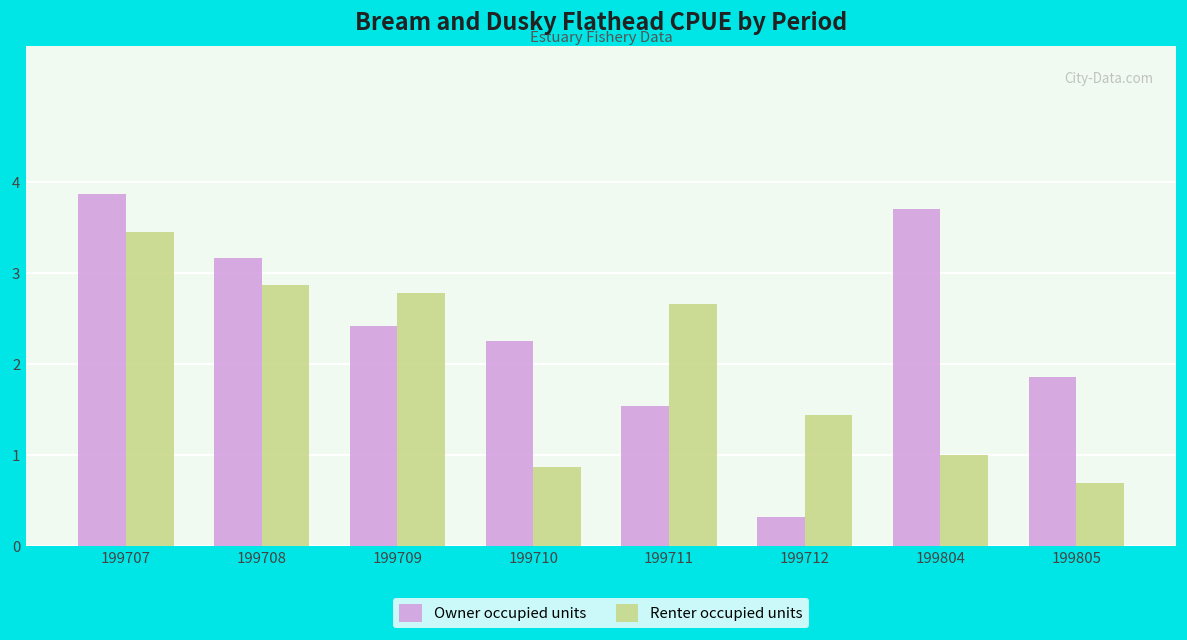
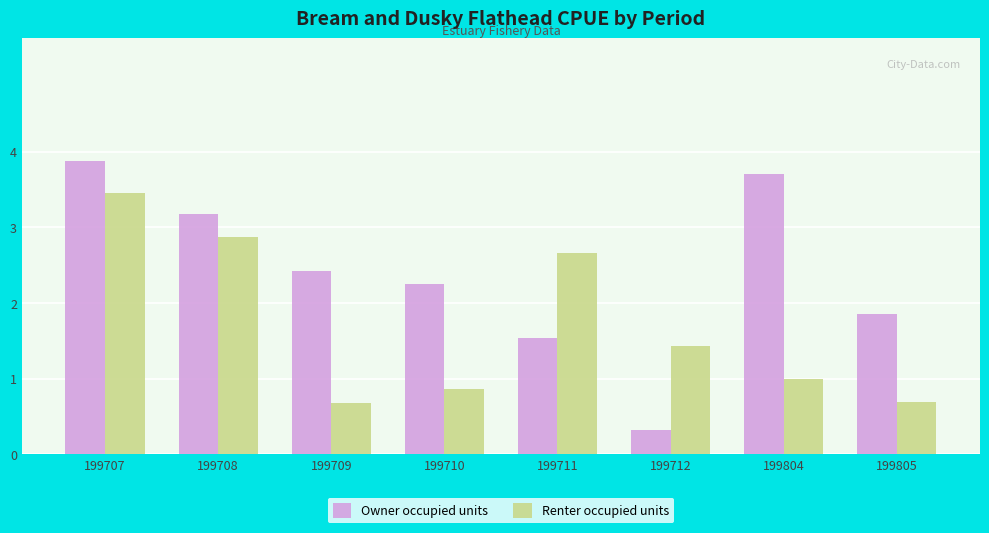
  {
    "Owner occupied units": {
      "199707": 3.9,
      "199708": 3.2,
      "199709": 2.4,
      "199710": 2.3,
      "199711": 1.5,
      "199712": 0.3,
      "199804": 3.7,
      "199805": 1.9
    },
    "Renter occupied units": {
      "199707": 3.5,
      "199708": 2.9,
-     "199709": 2.8,
+     "199709": 0.7,
      "199710": 0.9,
      "199711": 2.7,
      "199712": 1.4,
      "199804": 1.0,
      "199805": 0.7
    }
  }
